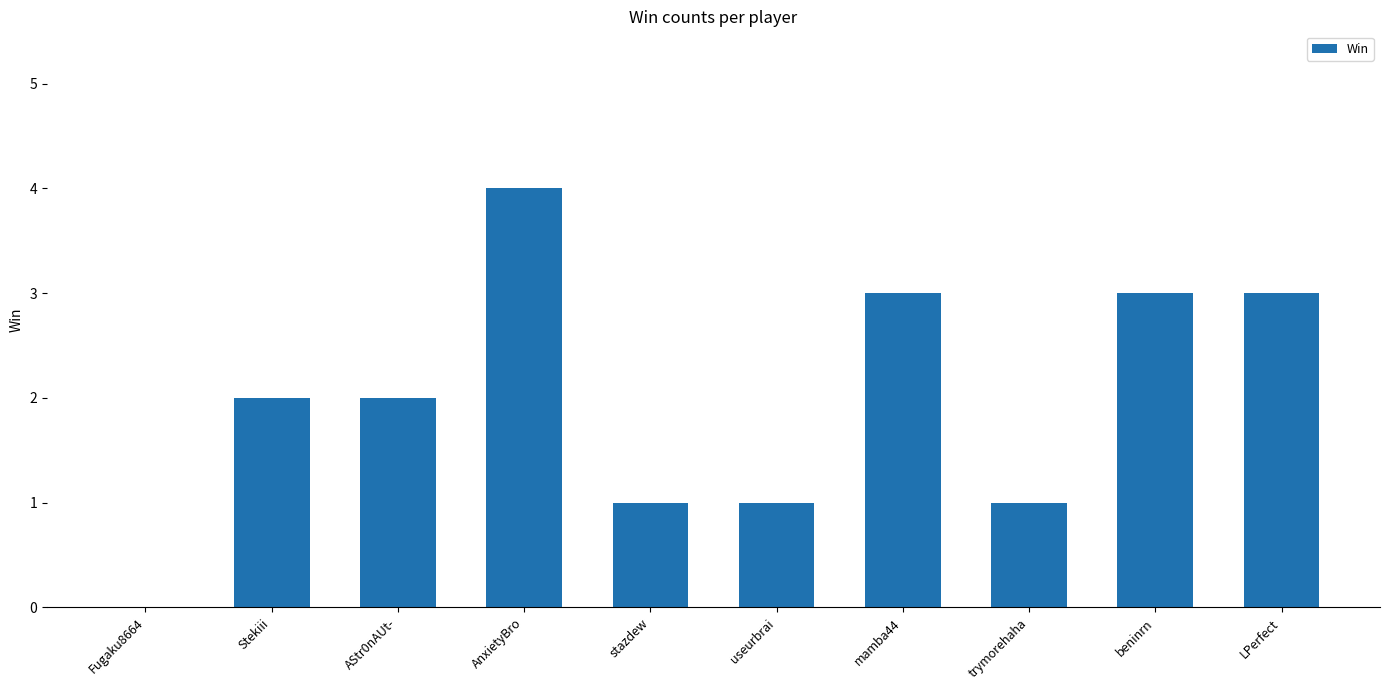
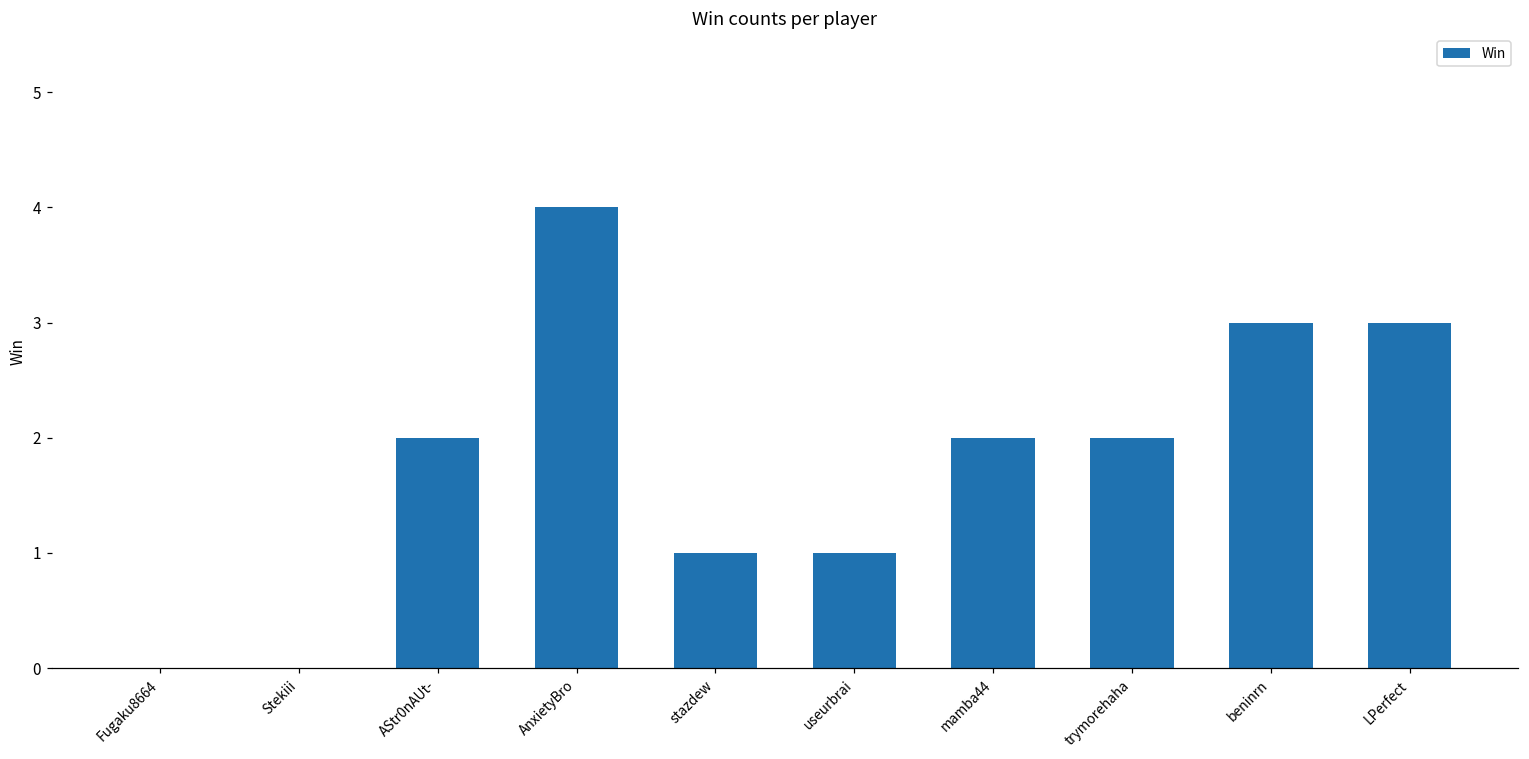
  {
    "Fugaku8664": 0,
-   "Stekiii": 2,
+   "Stekiii": 0,
    "AStr0nAUt-": 2,
    "AnxietyBro": 4,
    "stazdew": 1,
    "useurbrai": 1,
-   "mamba44": 3,
-   "trymorehaha": 1,
+   "mamba44": 2,
+   "trymorehaha": 2,
    "beninrn": 3,
    "LPerfect": 3
  }
